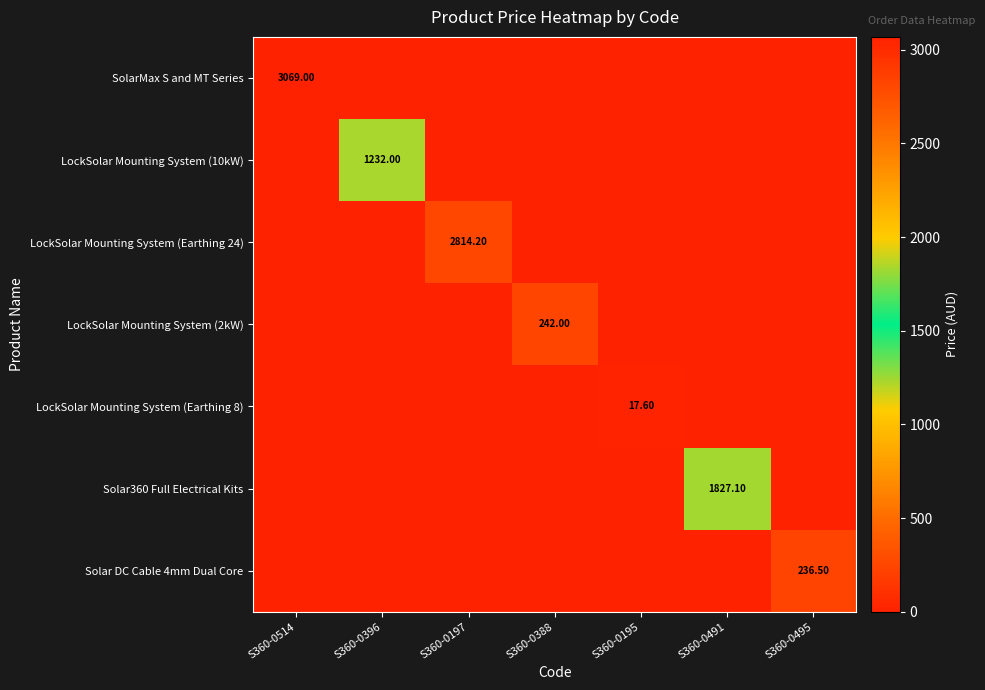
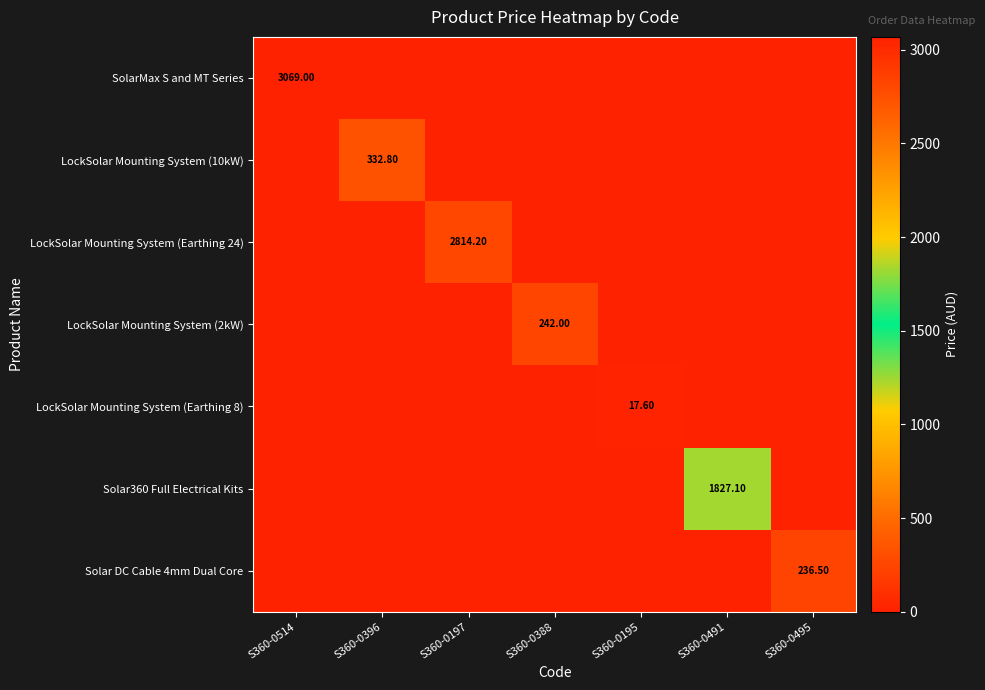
  {
    "SolarMax S and MT Series": {
      "S360-0514": 3069.00
    },
    "LockSolar Mounting System (10kW)": {
-     "S360-0396": 1232.00
+     "S360-0396": 332.80
    },
    "LockSolar Mounting System (Earthing 24)": {
      "S360-0197": 2814.20
    },
    "LockSolar Mounting System (2kW)": {
      "S360-0388": 242.00
    },
    "LockSolar Mounting System (Earthing 8)": {
      "S360-0195": 17.60
    },
    "Solar360 Full Electrical Kits": {
      "S360-0491": 1827.10
    },
    "Solar DC Cable 4mm Dual Core": {
      "S360-0495": 236.50
    }
  }
